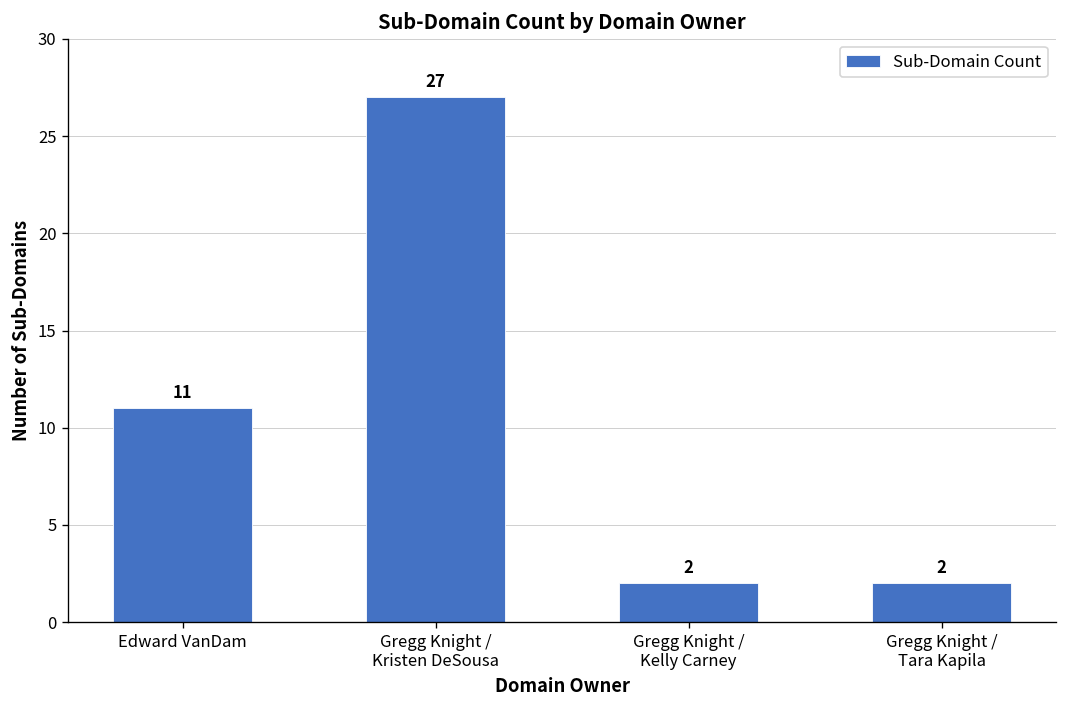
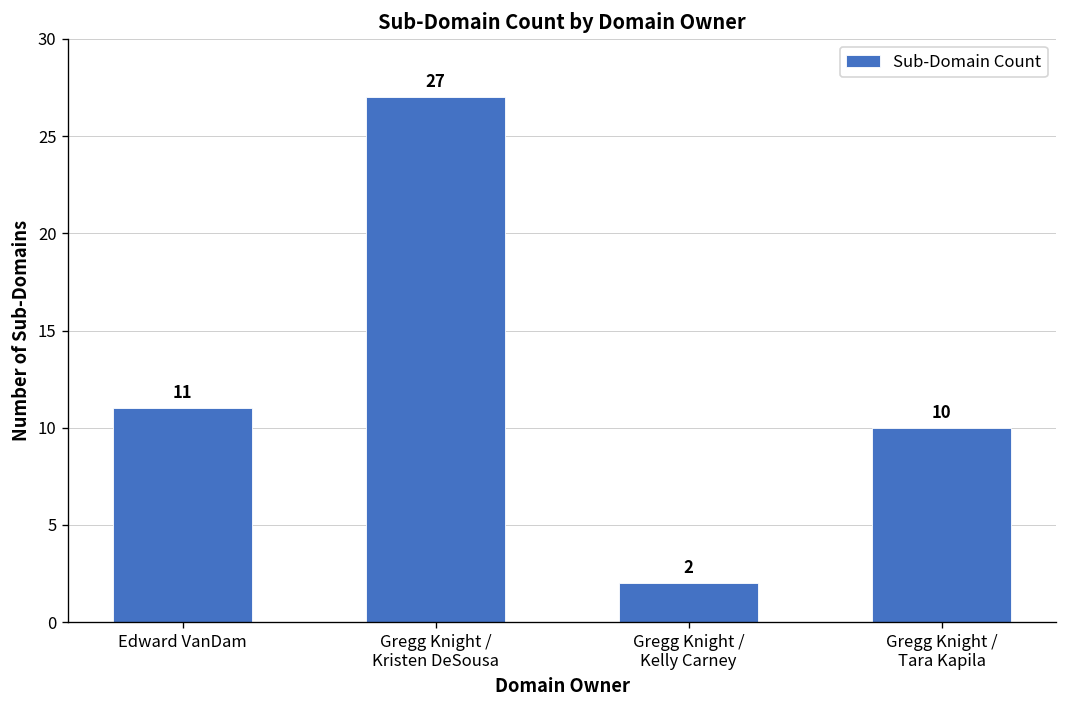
  {
    "Edward VanDam": 11,
    "Gregg Knight / Kristen DeSousa": 27,
    "Gregg Knight / Kelly Carney": 2,
-   "Gregg Knight / Tara Kapila": 2
+   "Gregg Knight / Tara Kapila": 10
  }
